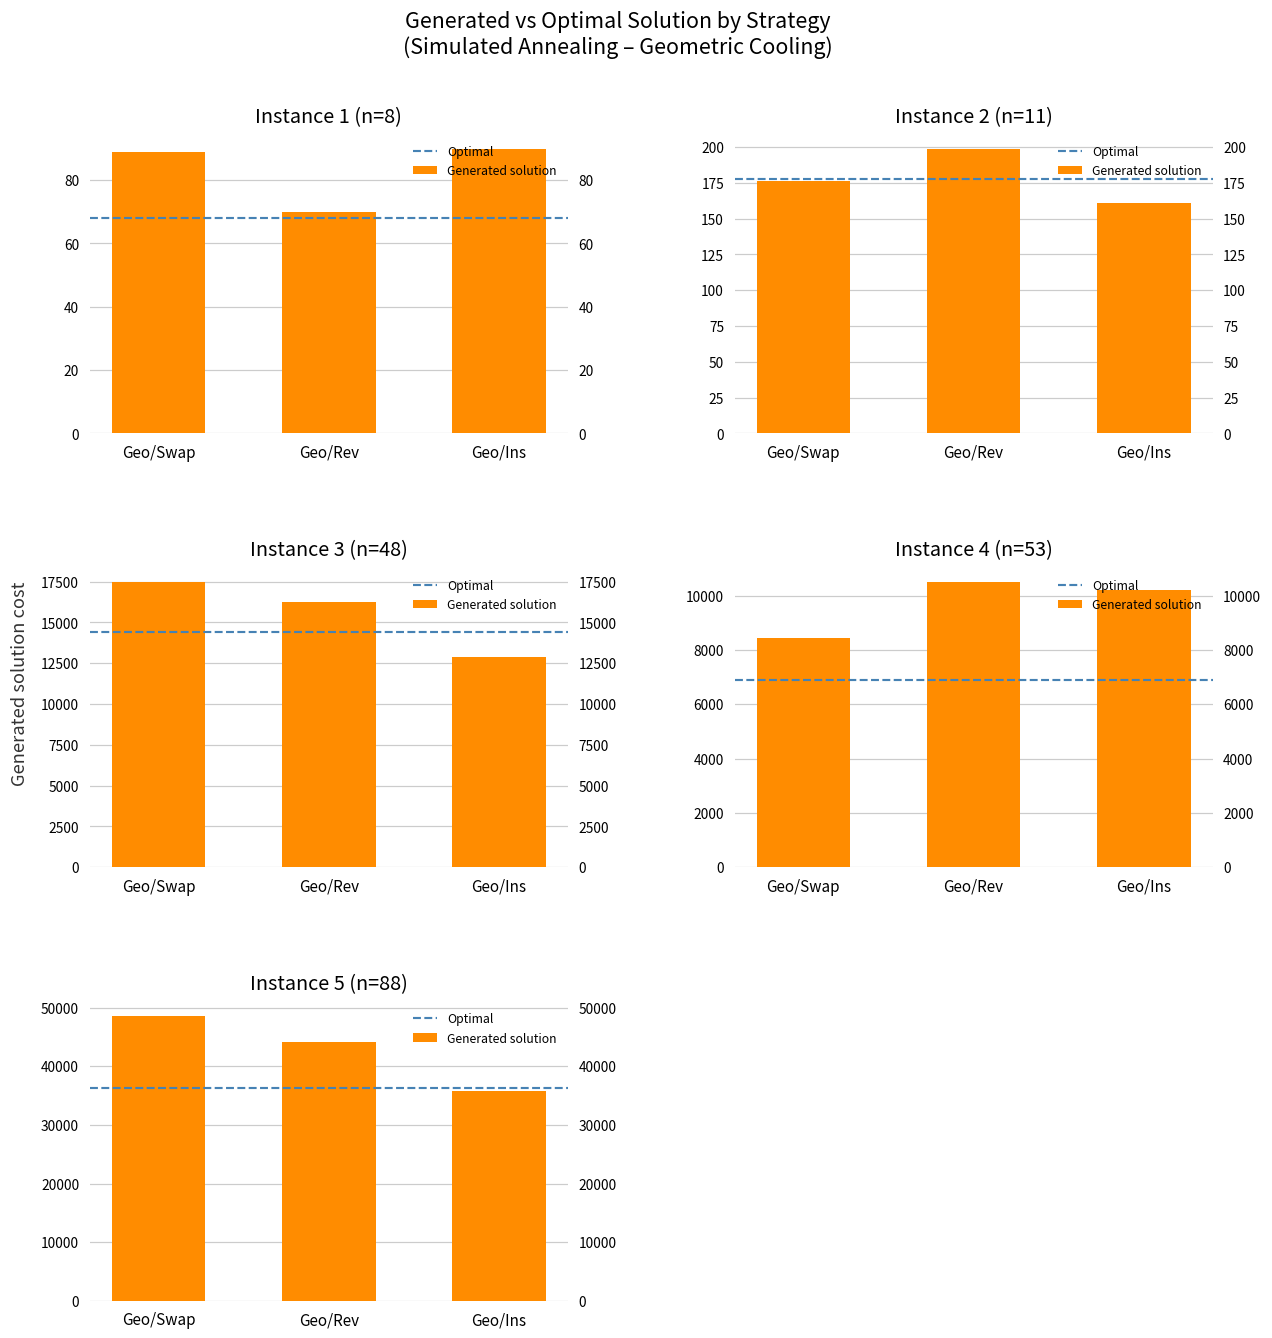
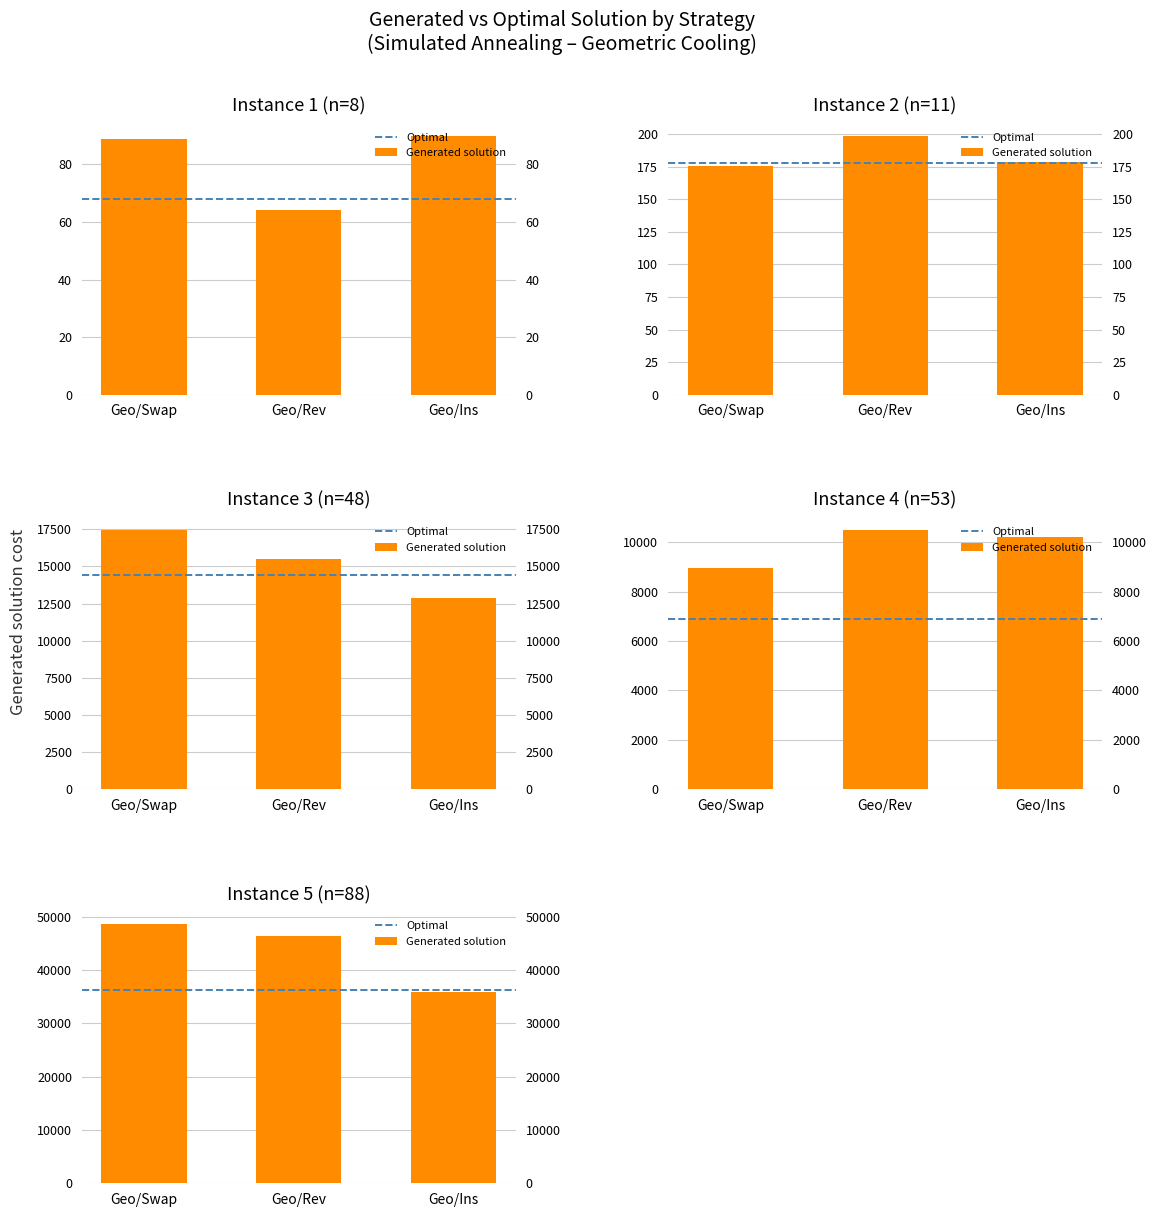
  {
    "Instance 1 (n=8)": {
      "Geo/Swap": 89,
-     "Geo/Rev": 70,
+     "Geo/Rev": 64,
      "Geo/Ins": 90
    },
    "Instance 2 (n=11)": {
      "Geo/Swap": 176,
      "Geo/Rev": 199,
-     "Geo/Ins": 161
+     "Geo/Ins": 179
    },
    "Instance 3 (n=48)": {
      "Geo/Swap": 17500,
-     "Geo/Rev": 16300,
+     "Geo/Rev": 15500,
      "Geo/Ins": 12900
    },
    "Instance 4 (n=53)": {
-     "Geo/Swap": 8400,
+     "Geo/Swap": 8900,
      "Geo/Rev": 10500,
      "Geo/Ins": 10200
    },
    "Instance 5 (n=88)": {
      "Geo/Swap": 49000,
-     "Geo/Rev": 44000,
+     "Geo/Rev": 46000,
      "Geo/Ins": 36000
    }
  }
